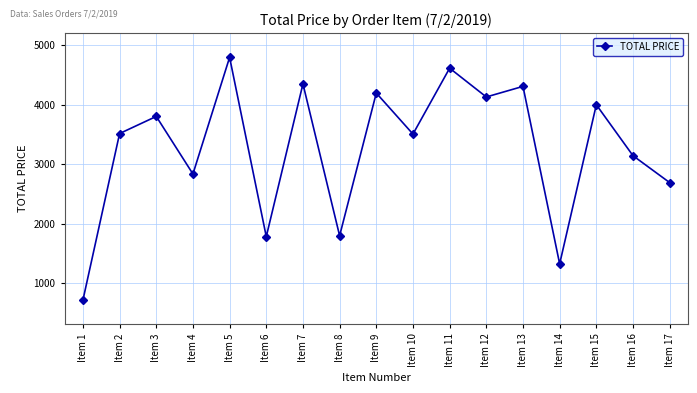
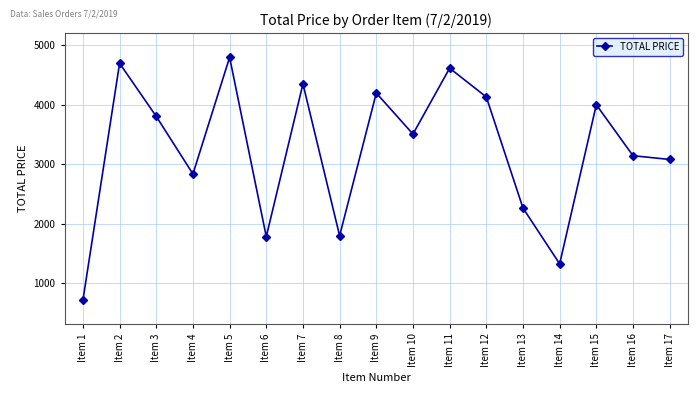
  {
    "Item 1": 700,
-   "Item 2": 3500,
+   "Item 2": 4700,
    "Item 3": 3800,
    "Item 4": 2800,
    "Item 5": 4800,
    "Item 6": 1800,
    "Item 7": 4400,
    "Item 8": 1800,
    "Item 9": 4200,
    "Item 10": 3500,
    "Item 11": 4600,
    "Item 12": 4100,
-   "Item 13": 4300,
+   "Item 13": 2300,
    "Item 14": 1300,
    "Item 15": 4000,
    "Item 16": 3100,
-   "Item 17": 2700
+   "Item 17": 3100
  }
